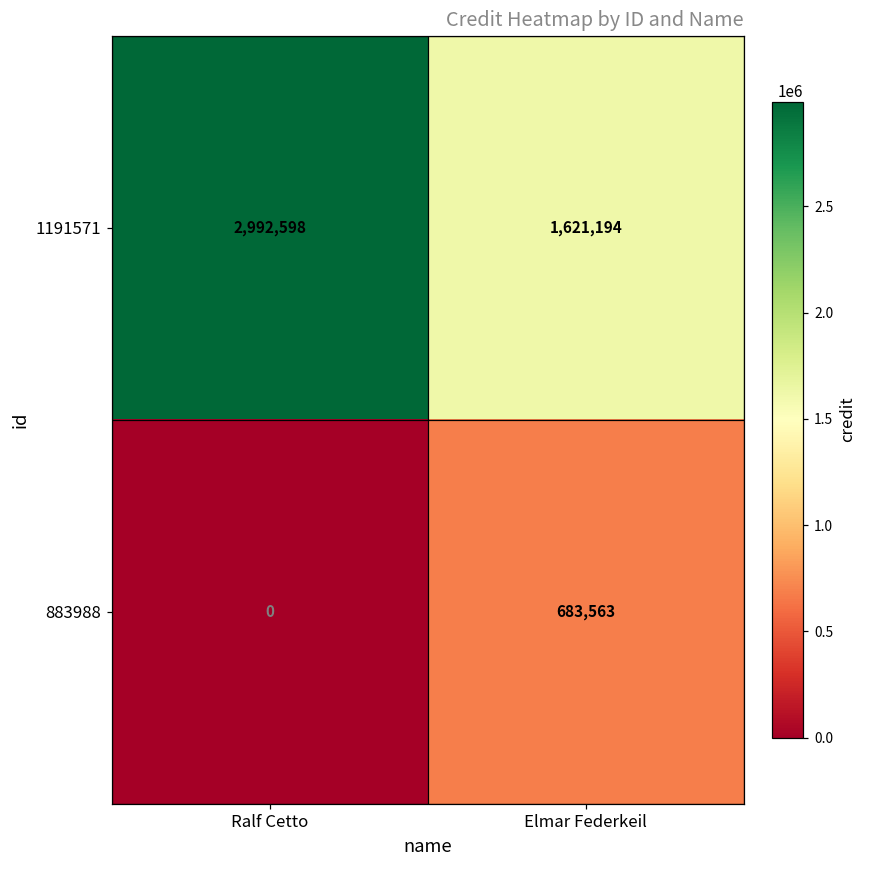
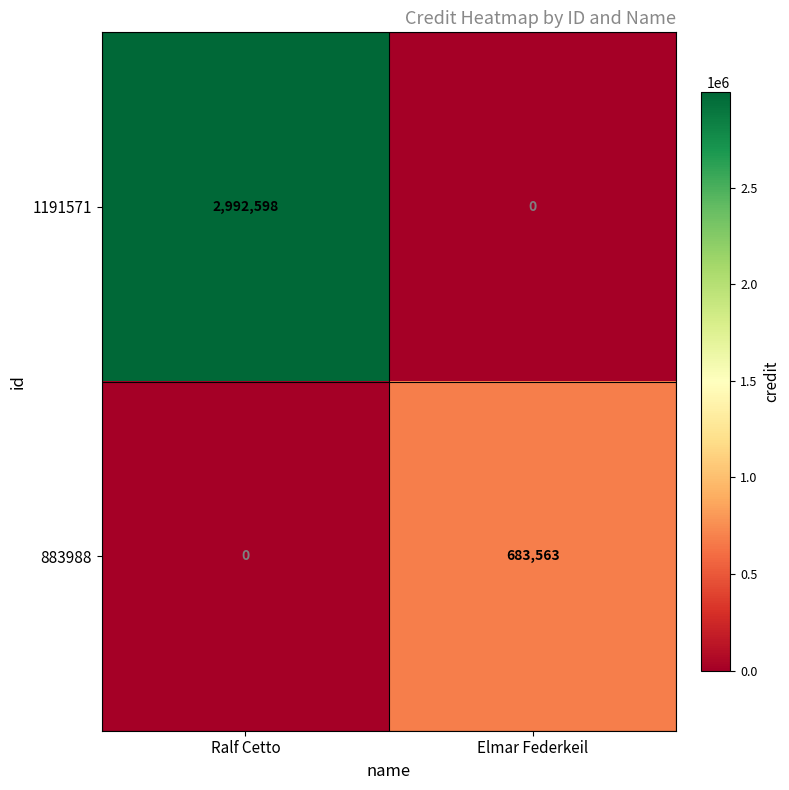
  {
    "1191571": {
      "Ralf Cetto": "2,992,598",
-     "Elmar Federkeil": "1,621,194"
+     "Elmar Federkeil": "0"
    },
    "883988": {
      "Ralf Cetto": "0",
      "Elmar Federkeil": "683,563"
    }
  }
